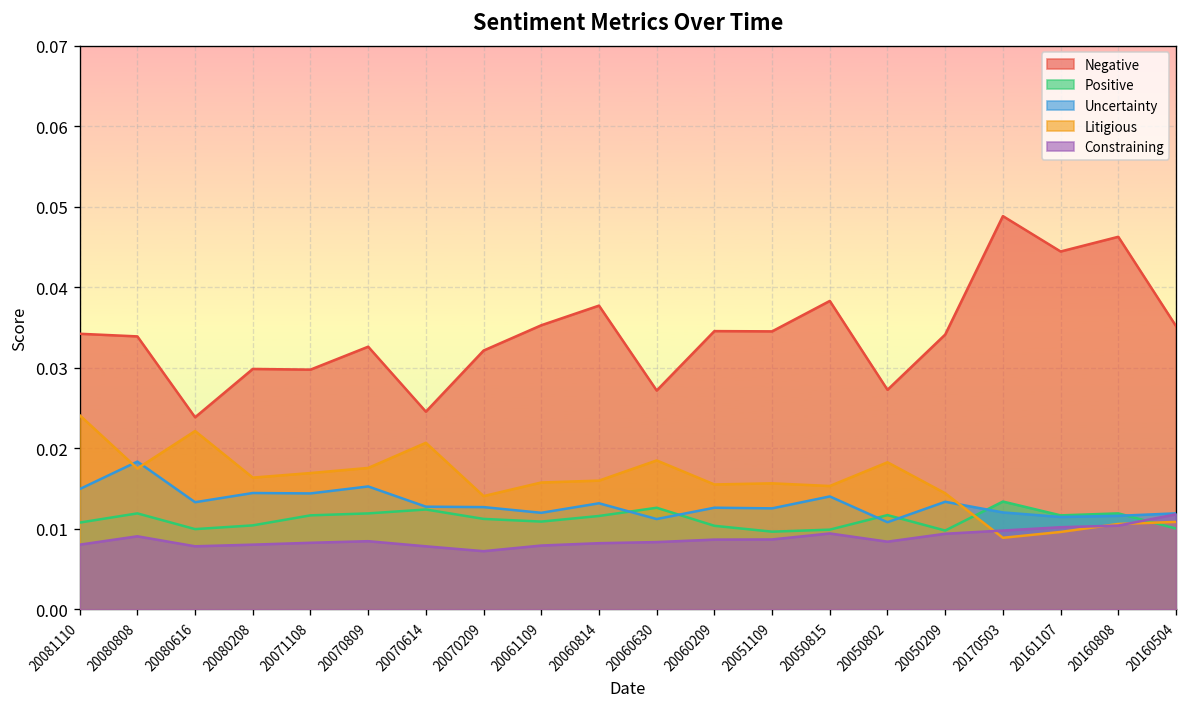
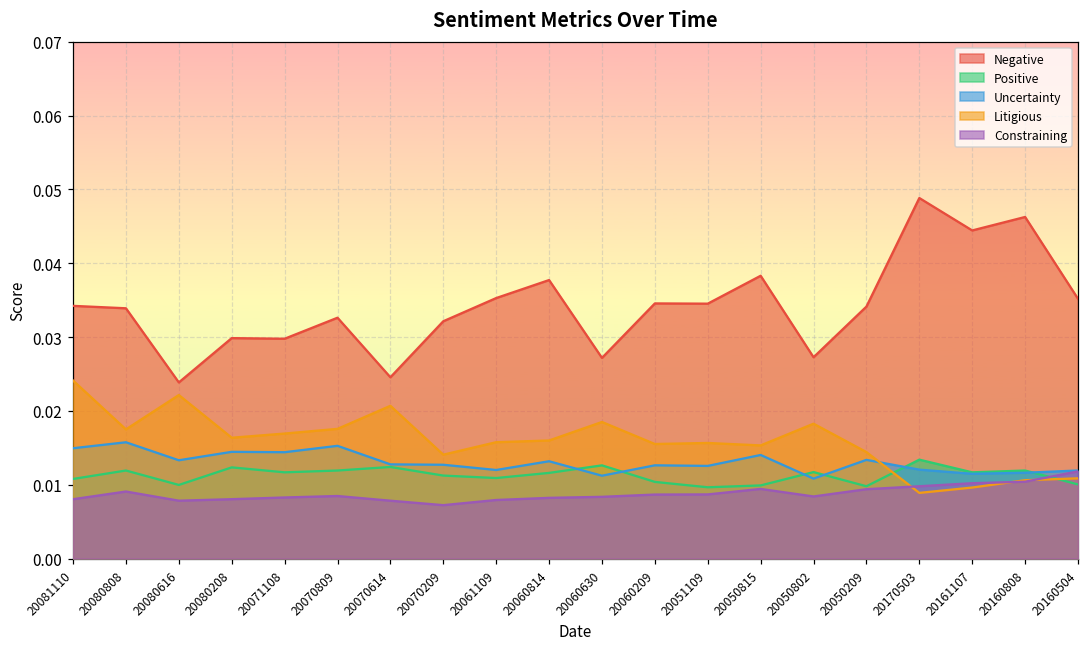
  {
    "Negative": {
      "20081110": 0.034,
      "20080808": 0.034,
      "20080616": 0.024,
      "20080208": 0.030,
      "20071108": 0.030,
      "20070809": 0.033,
      "20070614": 0.025,
      "20070209": 0.032,
      "20061109": 0.035,
      "20060814": 0.038,
      "20060630": 0.027,
      "20060209": 0.035,
      "20051109": 0.035,
      "20050815": 0.038,
      "20050802": 0.027,
      "20050209": 0.034,
      "20170503": 0.049,
      "20161107": 0.044,
      "20160808": 0.046,
      "20160504": 0.035
    },
    "Positive": {
      "20081110": 0.011,
      "20080808": 0.012,
      "20080616": 0.010,
-     "20080208": 0.010,
+     "20080208": 0.012,
      "20071108": 0.012,
      "20070809": 0.012,
      "20070209": 0.011,
      "20061109": 0.011,
      "20060814": 0.012,
      "20060630": 0.013,
      "20060209": 0.010,
      "20051109": 0.010,
      "20050815": 0.010,
      "20050802": 0.012,
      "20050209": 0.010,
      "20170503": 0.013,
      "20160504": 0.010
    },
    "Uncertainty": {
      "20081110": 0.015,
-     "20080808": 0.018,
+     "20080808": 0.016,
      "20080616": 0.013,
      "20080208": 0.014,
      "20071108": 0.014,
      "20070809": 0.015,
      "20070209": 0.013,
      "20061109": 0.012,
      "20060814": 0.013,
      "20060630": 0.011,
      "20060209": 0.013,
      "20051109": 0.013,
      "20050815": 0.014,
      "20050802": 0.011,
      "20050209": 0.013,
      "20170503": 0.012
    },
    "Litigious": {
      "20081110": 0.024,
      "20080808": 0.017,
      "20080616": 0.022,
      "20080208": 0.016,
      "20071108": 0.017,
      "20070809": 0.018,
      "20070614": 0.021,
      "20070209": 0.014,
      "20061109": 0.016,
      "20060814": 0.016,
      "20060630": 0.018,
      "20060209": 0.016,
      "20051109": 0.016,
      "20050815": 0.015,
      "20050802": 0.018,
      "20050209": 0.014,
      "20170503": 0.009,
      "20161107": 0.010,
      "20160504": 0.011
    },
    "Constraining": {
      "20081110": 0.008,
      "20080808": 0.009,
      "20080616": 0.008,
      "20080208": 0.008,
      "20071108": 0.008,
      "20070809": 0.008,
      "20070614": 0.008,
      "20070209": 0.007,
      "20061109": 0.008,
      "20060814": 0.008,
      "20060630": 0.008,
      "20060209": 0.009,
      "20051109": 0.009,
      "20050815": 0.009,
      "20050802": 0.008,
      "20050209": 0.009,
      "20170503": 0.010,
      "20161107": 0.010
    }
  }
